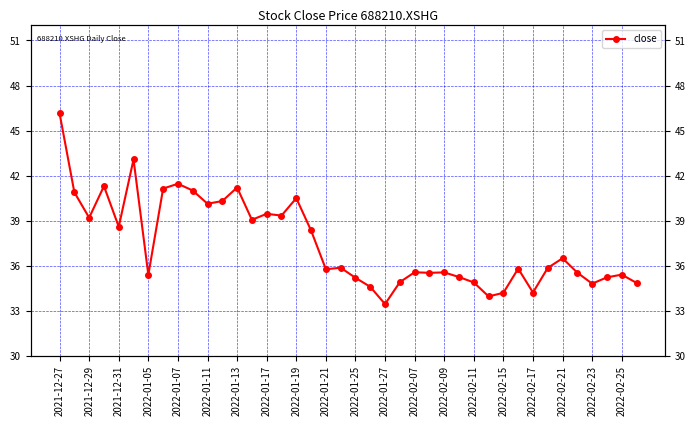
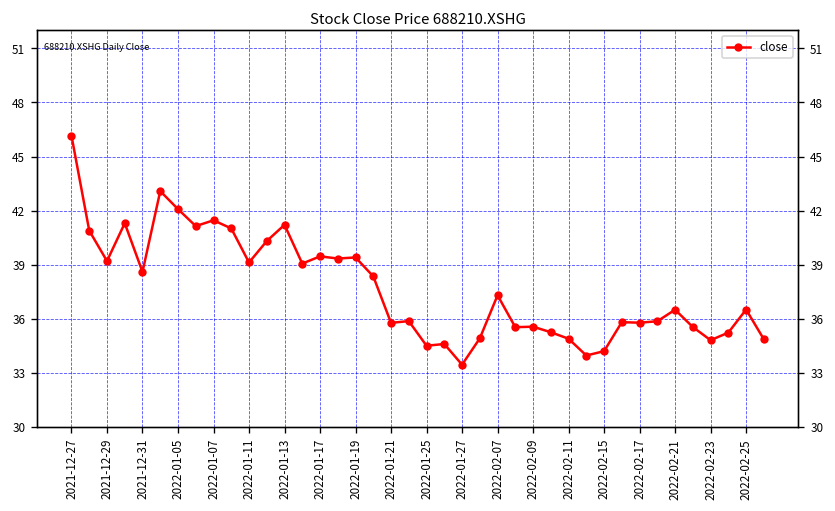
  {
    "2021-12-27": 46.2,
    "2021-12-29": 39.2,
    "2021-12-31": 38.6,
-   "2022-01-05": 35.4,
+   "2022-01-05": 42.1,
    "2022-01-07": 41.5,
-   "2022-01-11": 40.1,
+   "2022-01-11": 39.1,
    "2022-01-13": 41.2,
    "2022-01-17": 39.5,
-   "2022-01-19": 40.5,
+   "2022-01-19": 39.4,
    "2022-01-21": 35.8,
-   "2022-01-25": 35.2,
+   "2022-01-25": 34.5,
    "2022-01-27": 33.5,
-   "2022-02-07": 35.6,
+   "2022-02-07": 37.3,
    "2022-02-09": 35.6,
    "2022-02-11": 34.9,
    "2022-02-15": 34.2,
-   "2022-02-17": 34.2,
+   "2022-02-17": 35.8,
    "2022-02-21": 36.5,
    "2022-02-23": 34.8,
-   "2022-02-25": 35.4
+   "2022-02-25": 36.5
  }
